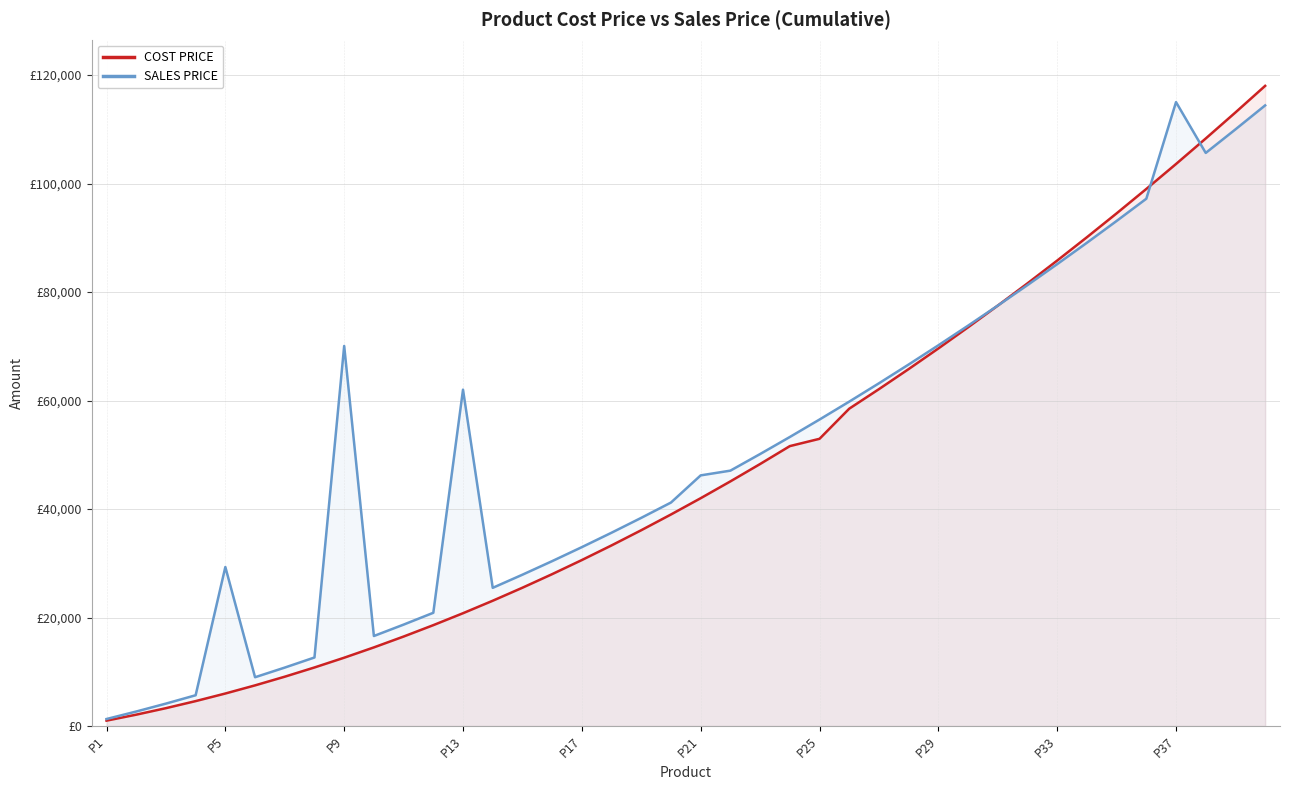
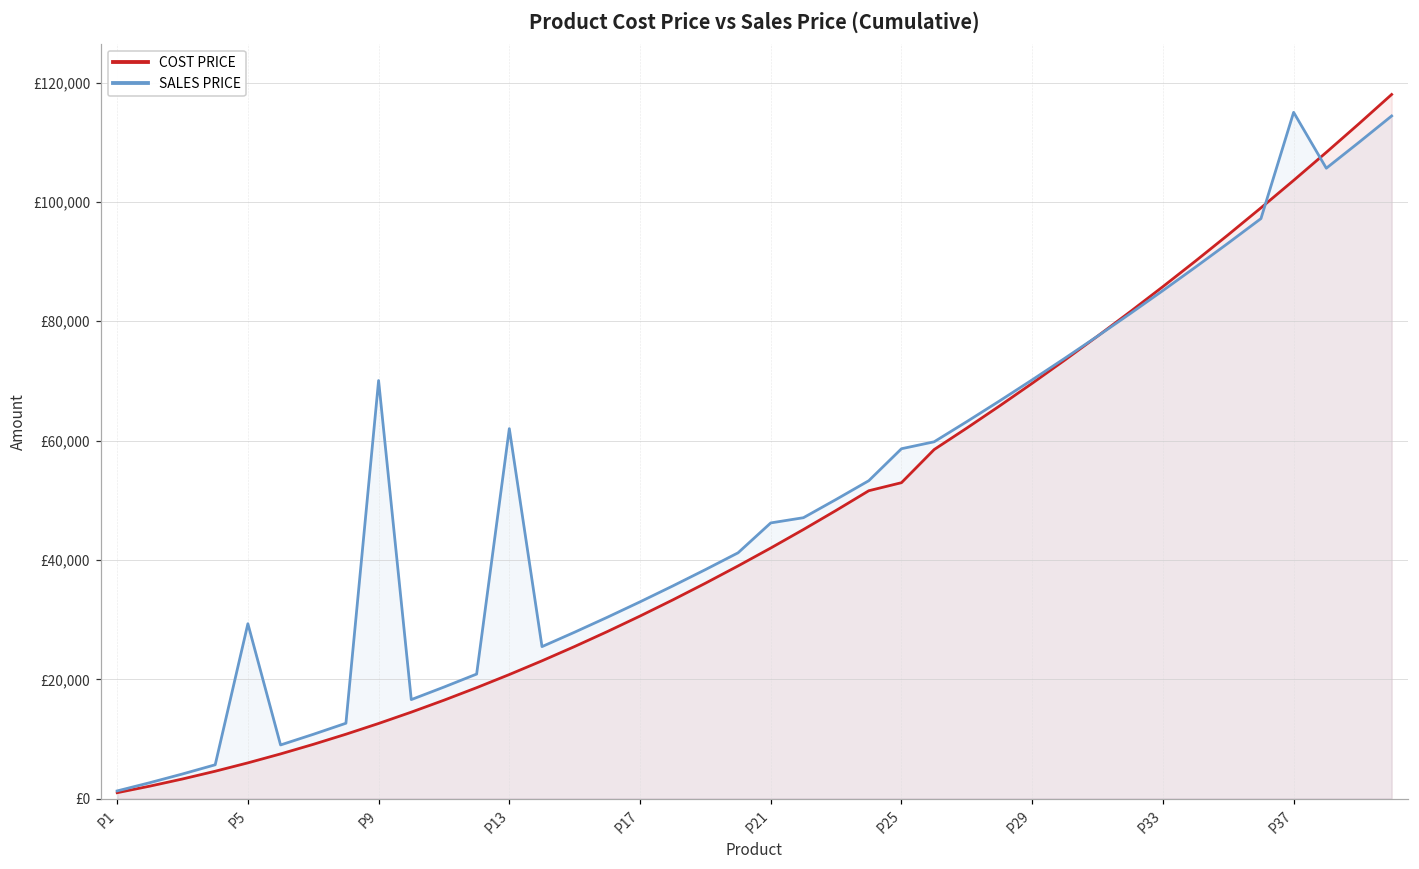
  {
    "COST PRICE": {
      "P5": "£6,000",
      "P9": "£13,000",
      "P13": "£21,000",
      "P17": "£31,000",
      "P21": "£42,000",
      "P25": "£53,000",
      "P29": "£70,000",
      "P33": "£86,000",
      "P37": "£104,000"
    },
    "SALES PRICE": {
      "P5": "£29,000",
      "P9": "£70,000",
      "P13": "£62,000",
      "P17": "£33,000",
      "P21": "£46,000",
-     "P25": "£57,000",
+     "P25": "£59,000",
      "P29": "£70,000",
      "P33": "£85,000",
      "P37": "£115,000"
    }
  }
